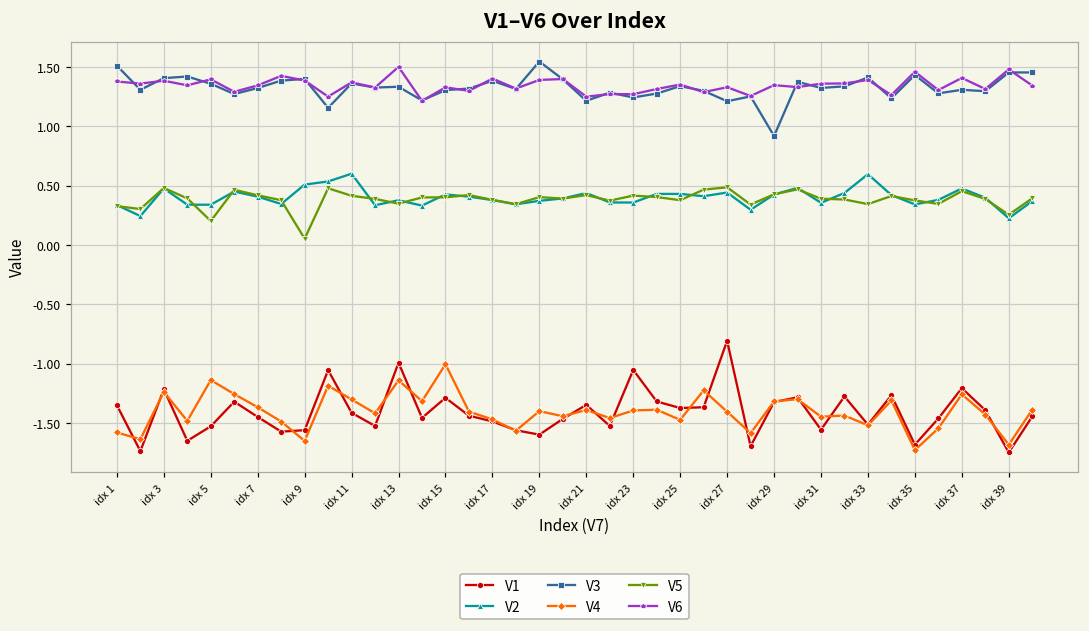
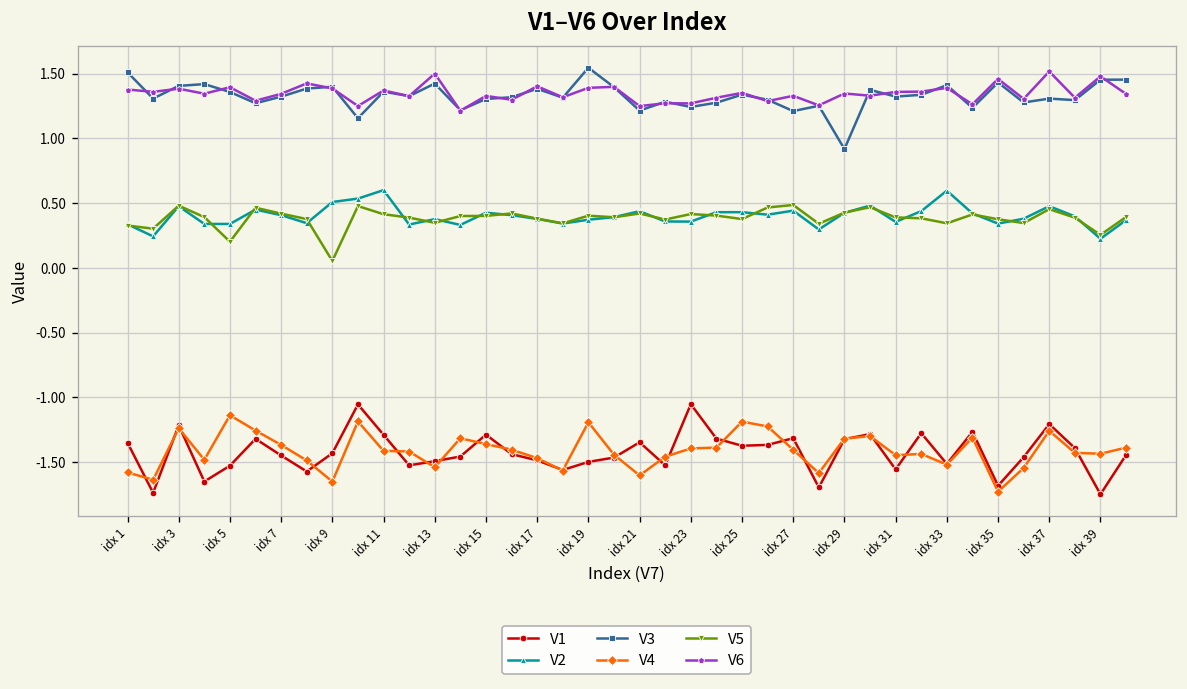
  {
    "V1": {
      "idx 1": -1.35,
      "idx 5": -1.53,
      "idx 7": -1.45,
-     "idx 9": -1.56,
-     "idx 11": -1.42,
-     "idx 13": -0.99,
+     "idx 9": -1.43,
+     "idx 11": -1.29,
+     "idx 13": -1.49,
      "idx 15": -1.29,
-     "idx 19": -1.60,
+     "idx 19": -1.50,
      "idx 21": -1.35,
      "idx 23": -1.05,
      "idx 25": -1.37,
-     "idx 27": -0.81,
+     "idx 27": -1.32,
      "idx 31": -1.56,
      "idx 35": -1.68,
      "idx 37": -1.21,
      "idx 39": -1.75
    },
    "V2": {
      "idx 5": 0.34,
      "idx 9": 0.51,
      "idx 11": 0.60,
      "idx 13": 0.38,
      "idx 15": 0.43,
      "idx 19": 0.37,
      "idx 23": 0.36,
      "idx 25": 0.43,
      "idx 27": 0.44,
      "idx 31": 0.35,
      "idx 33": 0.60,
      "idx 35": 0.34,
      "idx 39": 0.22
    },
    "V3": {
      "idx 1": 1.51,
      "idx 5": 1.36,
-     "idx 13": 1.33,
+     "idx 13": 1.42,
      "idx 15": 1.30,
      "idx 19": 1.55,
      "idx 21": 1.21,
      "idx 23": 1.24,
      "idx 27": 1.21,
      "idx 29": 0.92,
      "idx 31": 1.32,
      "idx 35": 1.43,
      "idx 37": 1.31,
      "idx 39": 1.45
    },
    "V4": {
      "idx 1": -1.58,
      "idx 5": -1.14,
      "idx 7": -1.37,
      "idx 9": -1.65,
-     "idx 11": -1.30,
-     "idx 13": -1.14,
-     "idx 15": -1.01,
-     "idx 19": -1.40,
-     "idx 21": -1.39,
+     "idx 11": -1.41,
+     "idx 13": -1.54,
+     "idx 15": -1.36,
+     "idx 19": -1.19,
+     "idx 21": -1.60,
      "idx 23": -1.40,
-     "idx 25": -1.47,
+     "idx 25": -1.19,
      "idx 27": -1.41,
      "idx 31": -1.45,
      "idx 35": -1.73,
      "idx 37": -1.26,
-     "idx 39": -1.68
+     "idx 39": -1.44
    },
    "V5": {
      "idx 5": 0.20,
      "idx 9": 0.05,
      "idx 11": 0.41,
      "idx 13": 0.35,
      "idx 15": 0.40,
      "idx 19": 0.40,
      "idx 23": 0.42,
      "idx 25": 0.38,
      "idx 27": 0.49,
      "idx 31": 0.39,
      "idx 33": 0.34,
      "idx 35": 0.37,
      "idx 39": 0.25
    },
    "V6": {
      "idx 1": 1.38,
      "idx 5": 1.39,
      "idx 13": 1.50,
      "idx 15": 1.33,
      "idx 19": 1.39,
      "idx 21": 1.25,
      "idx 23": 1.27,
      "idx 27": 1.33,
      "idx 29": 1.35,
      "idx 31": 1.36,
      "idx 35": 1.46,
-     "idx 37": 1.41,
+     "idx 37": 1.52,
      "idx 39": 1.48
    }
  }
